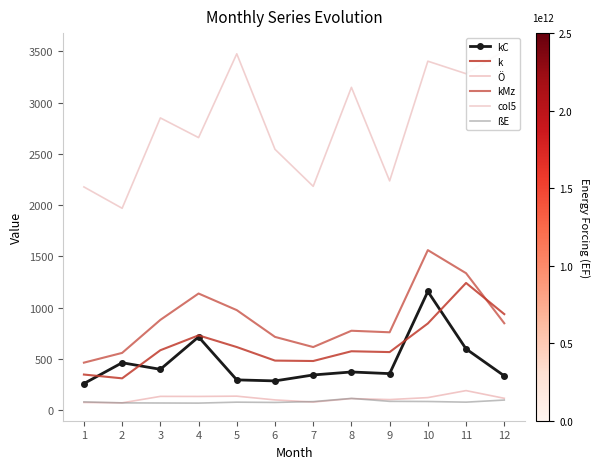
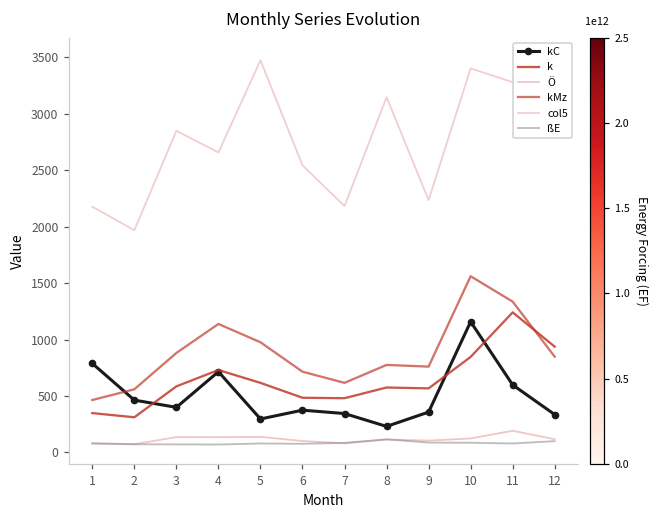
  {
    "kC": {
-     "1": 260,
+     "1": 790,
      "2": 460,
      "3": 400,
      "5": 300,
-     "6": 290,
+     "6": 370,
      "7": 340,
-     "8": 370,
+     "8": 230,
      "9": 360,
      "10": 1160,
      "11": 600,
      "12": 340
    },
    "ßE": {
      "3": 70,
      "4": 70,
      "5": 80,
      "10": 90,
      "11": 80
    }
  }
